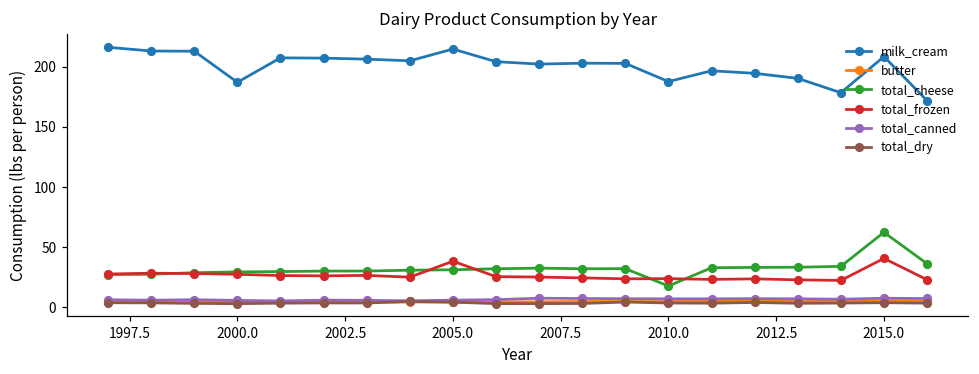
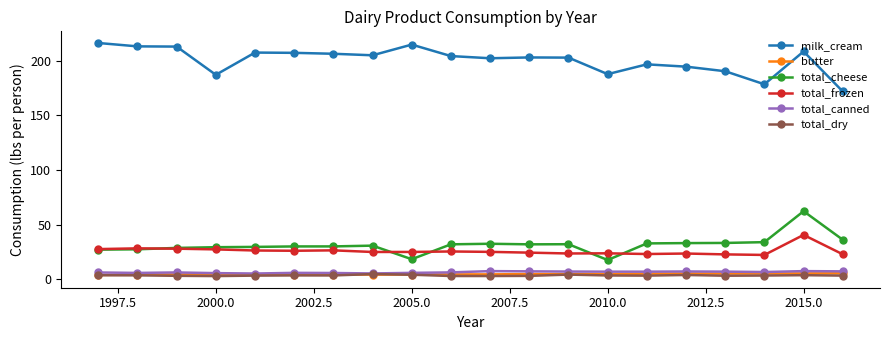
  {
    "milk_cream": {
      "2000.0": 187,
      "2005.0": 215,
      "2010.0": 188,
      "2015.0": 208
    },
    "total_cheese": {
-     "2005.0": 31,
+     "2005.0": 19,
      "2010.0": 18,
      "2015.0": 62
    },
    "total_frozen": {
-     "2005.0": 38,
+     "2005.0": 25,
      "2010.0": 24,
      "2015.0": 41
    }
  }
